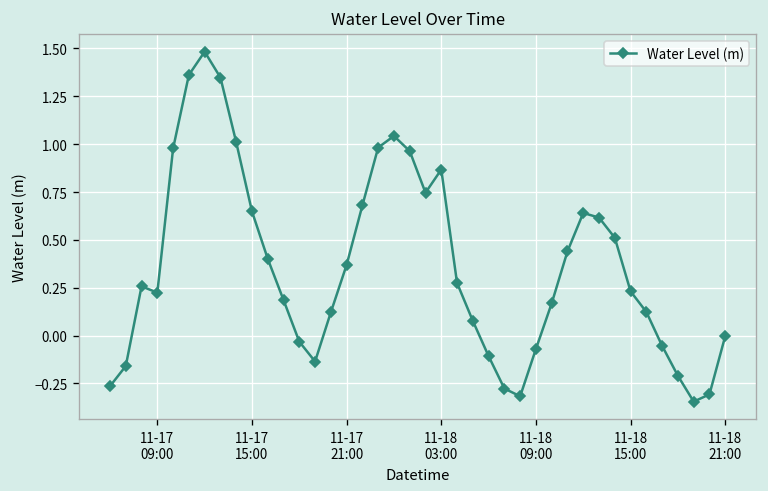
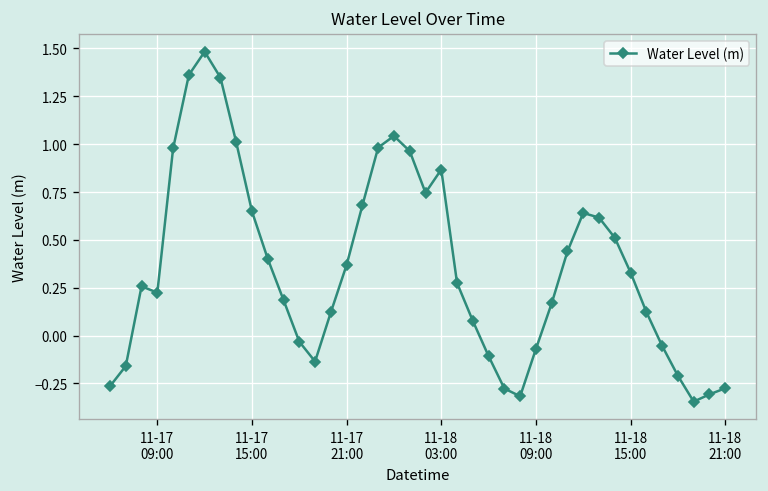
  {
    "11-17 09:00": 0.22,
    "11-17 15:00": 0.65,
    "11-17 21:00": 0.37,
    "11-18 03:00": 0.87,
    "11-18 09:00": -0.07,
-   "11-18 15:00": 0.23,
-   "11-18 21:00": 0.00
+   "11-18 15:00": 0.33,
+   "11-18 21:00": -0.28
  }
